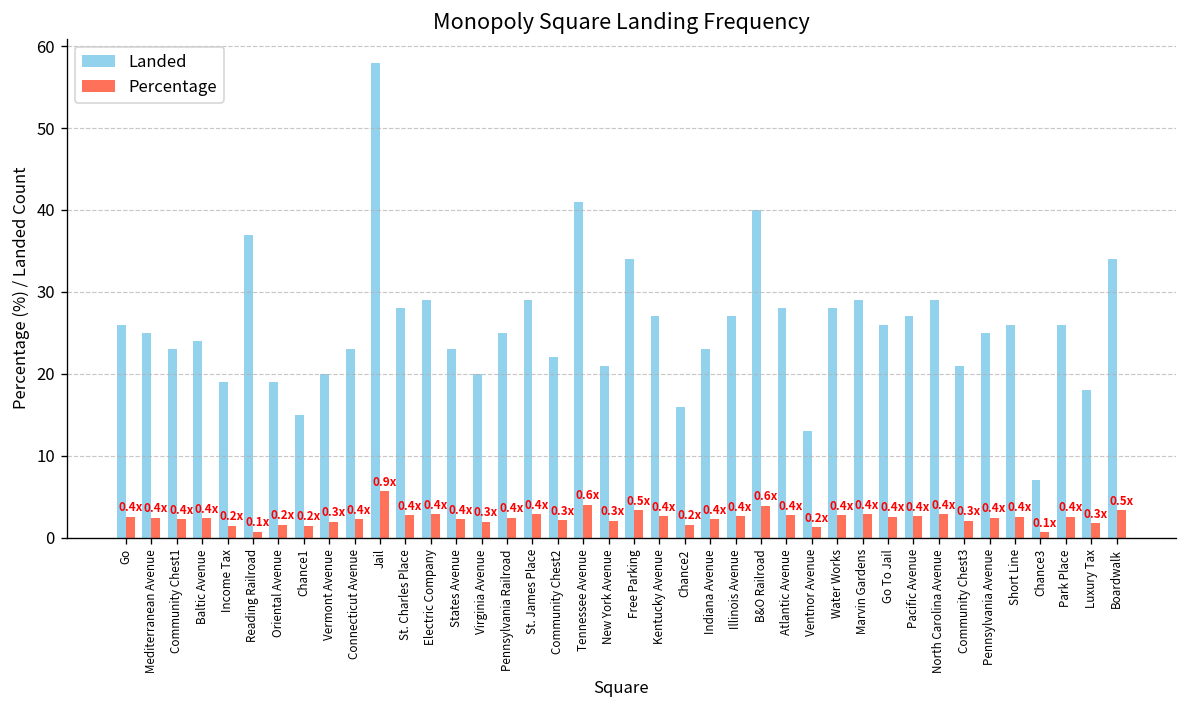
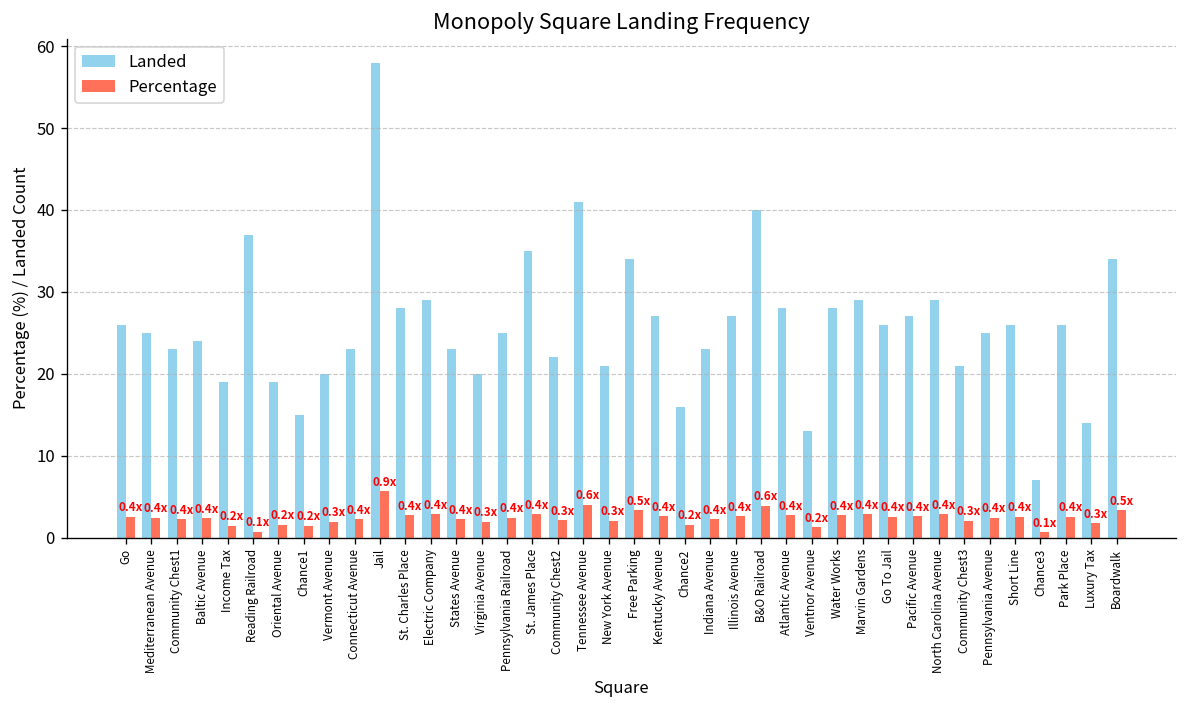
  {
    "Landed": {
      "Go": 26,
      "Mediterranean Avenue": 25,
      "Community Chest1": 23,
      "Baltic Avenue": 24,
      "Income Tax": 19,
      "Reading Railroad": 37,
      "Oriental Avenue": 19,
      "Chance1": 15,
      "Vermont Avenue": 20,
      "Connecticut Avenue": 23,
      "Jail": 58,
      "St. Charles Place": 28,
      "Electric Company": 29,
      "States Avenue": 23,
      "Virginia Avenue": 20,
      "Pennsylvania Railroad": 25,
-     "St. James Place": 29,
+     "St. James Place": 35,
      "Community Chest2": 22,
      "Tennessee Avenue": 41,
      "New York Avenue": 21,
      "Free Parking": 34,
      "Kentucky Avenue": 27,
      "Chance2": 16,
      "Indiana Avenue": 23,
      "Illinois Avenue": 27,
      "B&O Railroad": 40,
      "Atlantic Avenue": 28,
      "Ventnor Avenue": 13,
      "Water Works": 28,
      "Marvin Gardens": 29,
      "Go To Jail": 26,
      "Pacific Avenue": 27,
      "North Carolina Avenue": 29,
      "Community Chest3": 21,
      "Pennsylvania Avenue": 25,
      "Short Line": 26,
      "Chance3": 7,
      "Park Place": 26,
-     "Luxury Tax": 18,
+     "Luxury Tax": 14,
      "Boardwalk": 34
    }
  }
